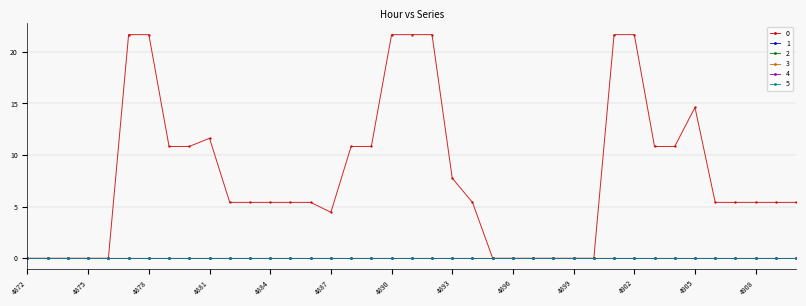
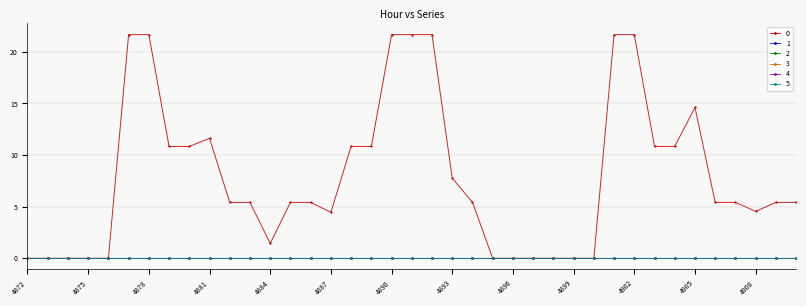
  {
    "0": {
      "4878": 21.7,
      "4881": 11.6,
-     "4884": 5.4,
+     "4884": 1.4,
      "4887": 4.5,
      "4890": 21.7,
      "4893": 7.8,
      "4902": 21.7,
      "4905": 14.6,
-     "4908": 5.4
+     "4908": 4.5
    },
    "5": {
      "4878": 0.0,
      "4881": 0.0,
      "4884": 0.0,
      "4887": 0.0,
      "4890": 0.0,
      "4893": 0.0,
      "4902": 0.0,
      "4905": 0.0,
      "4908": 0.0
    }
  }
